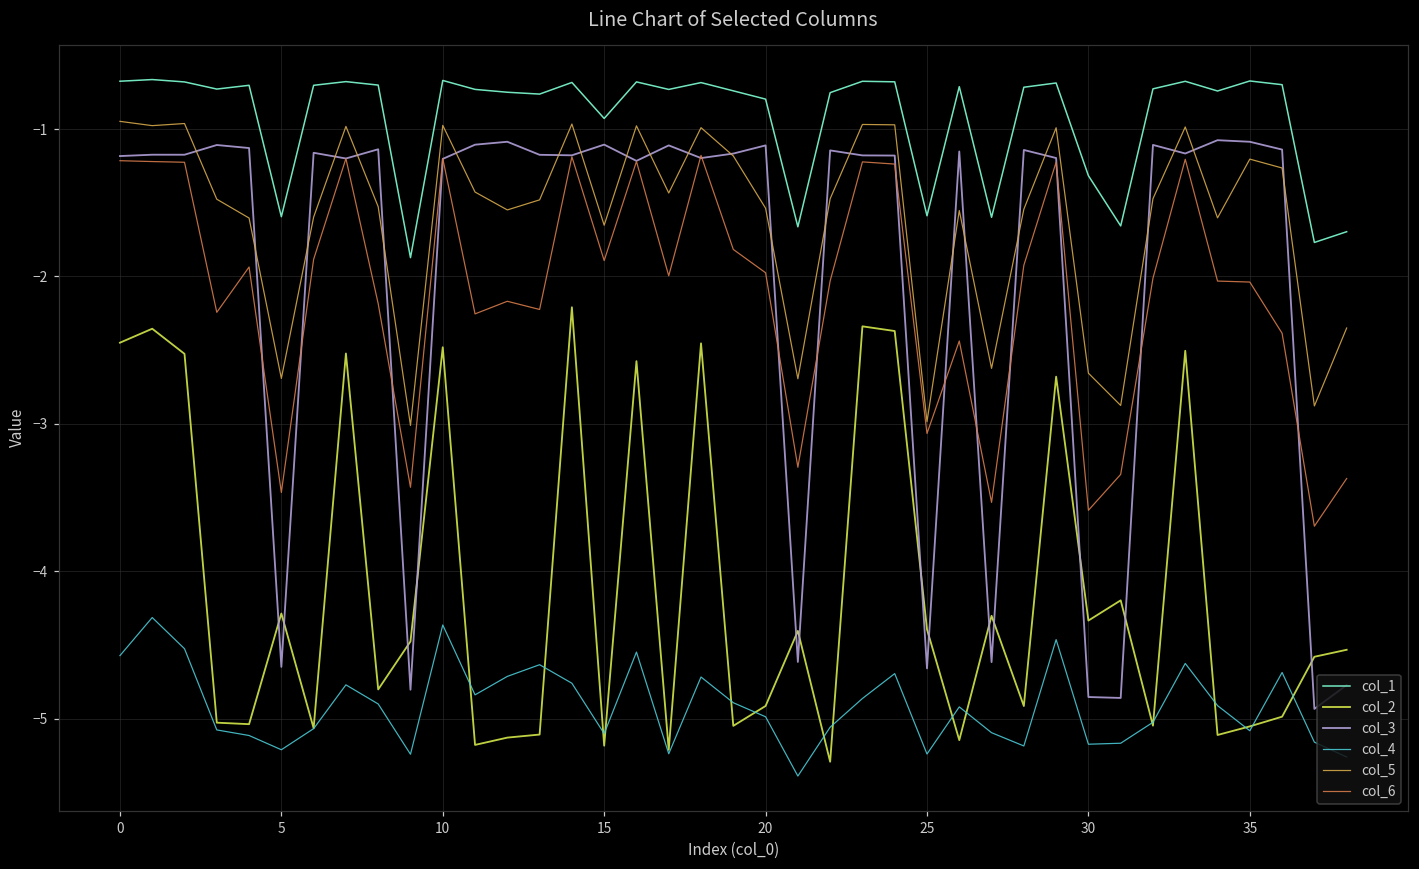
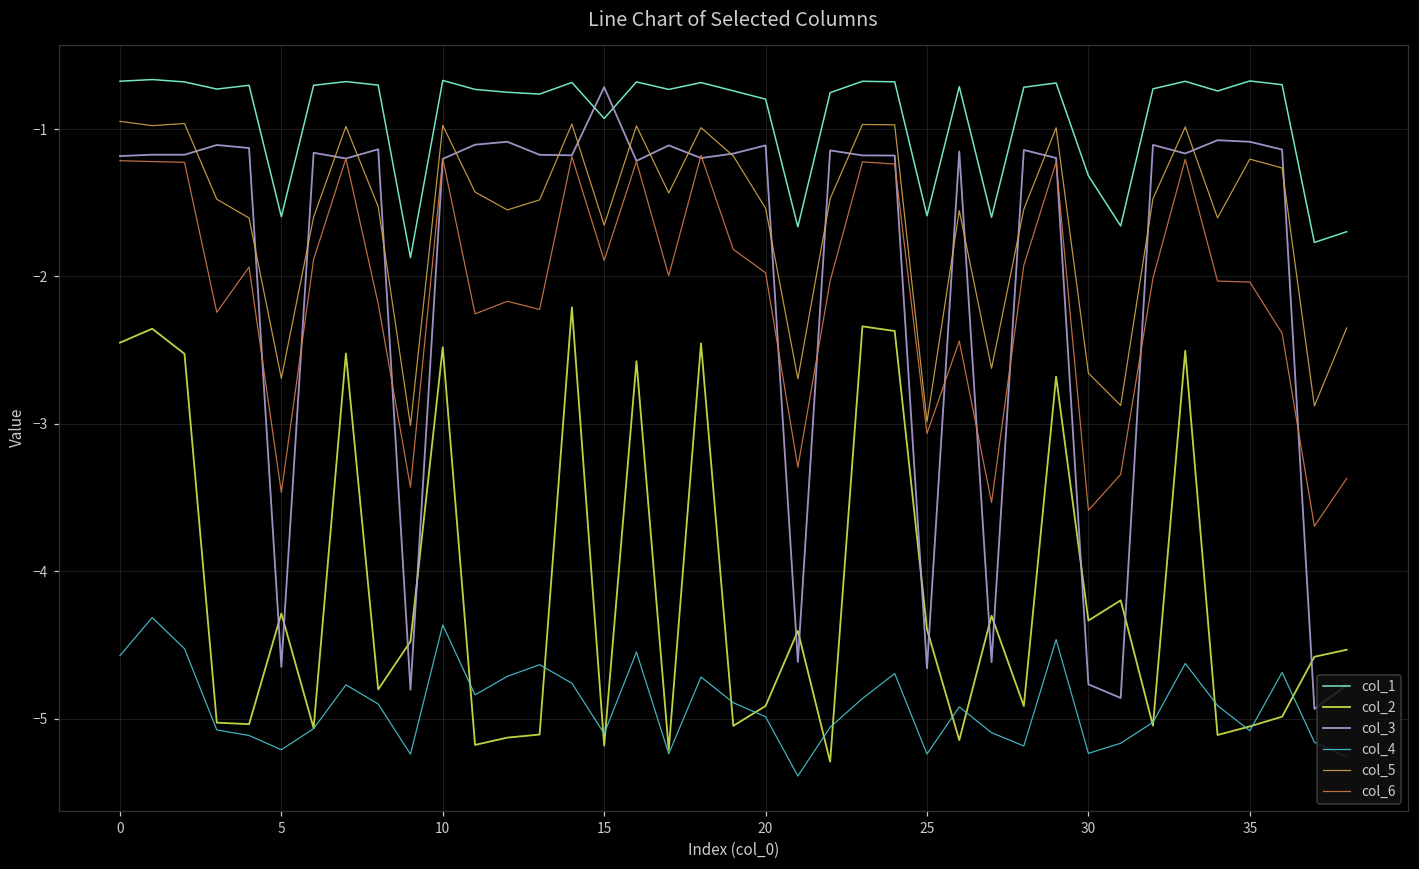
  {
    "col_1": {
      "0": -0.68,
      "5": -1.59,
      "10": -0.67,
      "15": -0.93,
      "20": -0.80,
      "25": -1.59,
      "30": -1.32,
      "35": -0.67
    },
    "col_2": {
      "0": -2.45,
      "5": -4.29,
      "10": -2.48,
      "15": -5.18,
      "20": -4.91,
      "25": -4.39,
      "30": -4.33,
      "35": -5.05
    },
    "col_3": {
      "0": -1.18,
      "5": -4.65,
-     "15": -1.11,
+     "15": -0.72,
      "20": -1.11,
      "25": -4.66,
-     "30": -4.85,
+     "30": -4.77,
      "35": -1.09
    },
    "col_4": {
      "0": -4.57,
      "5": -5.21,
      "10": -4.36,
      "15": -5.10,
      "20": -4.99,
      "25": -5.24,
-     "30": -5.17,
+     "30": -5.23,
      "35": -5.08
    }
  }
